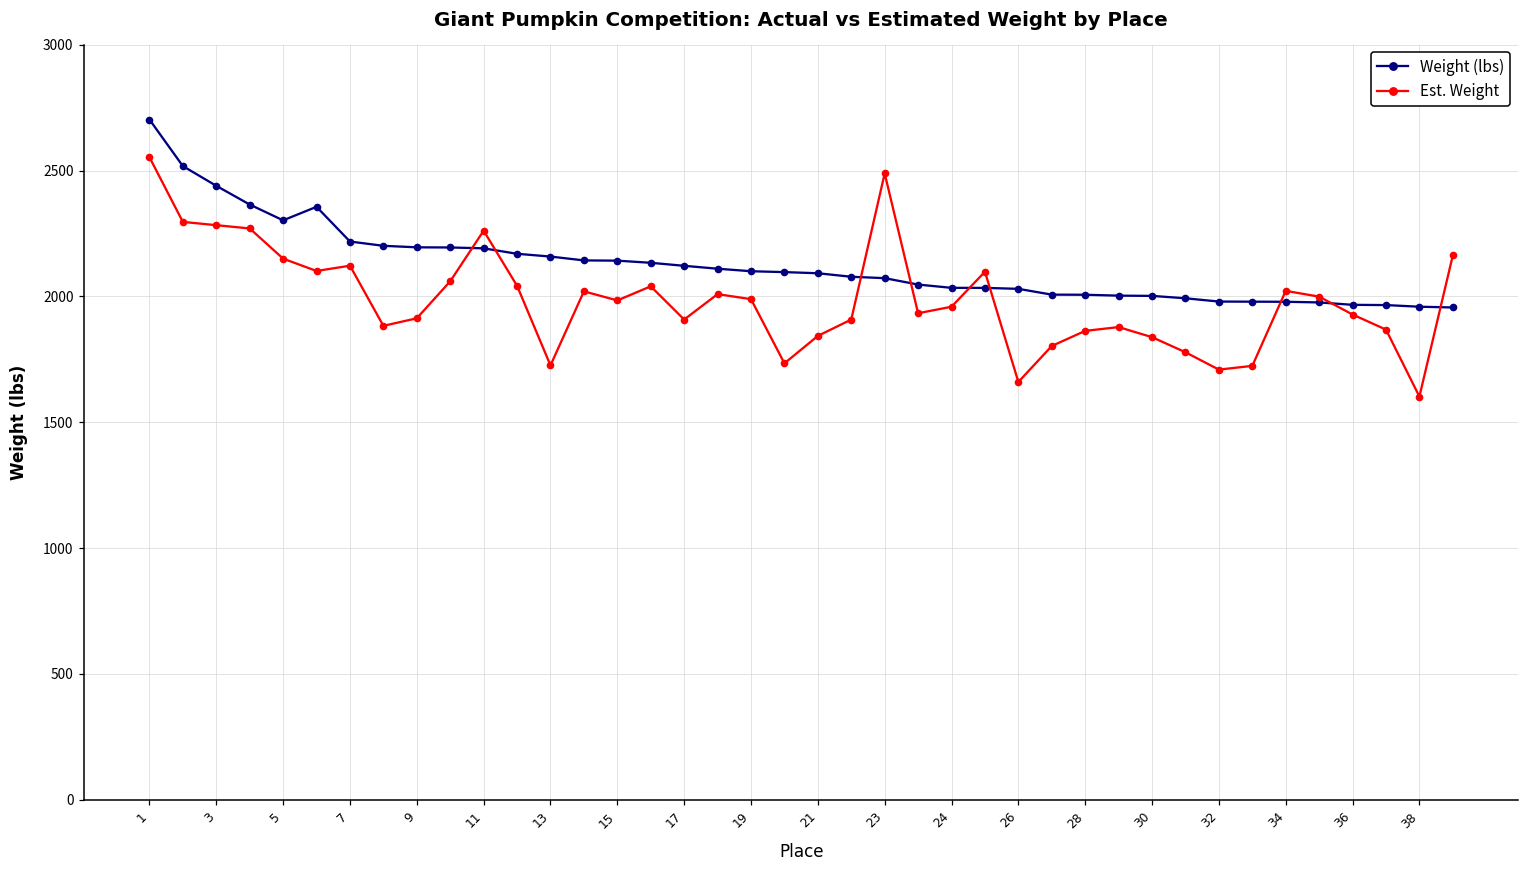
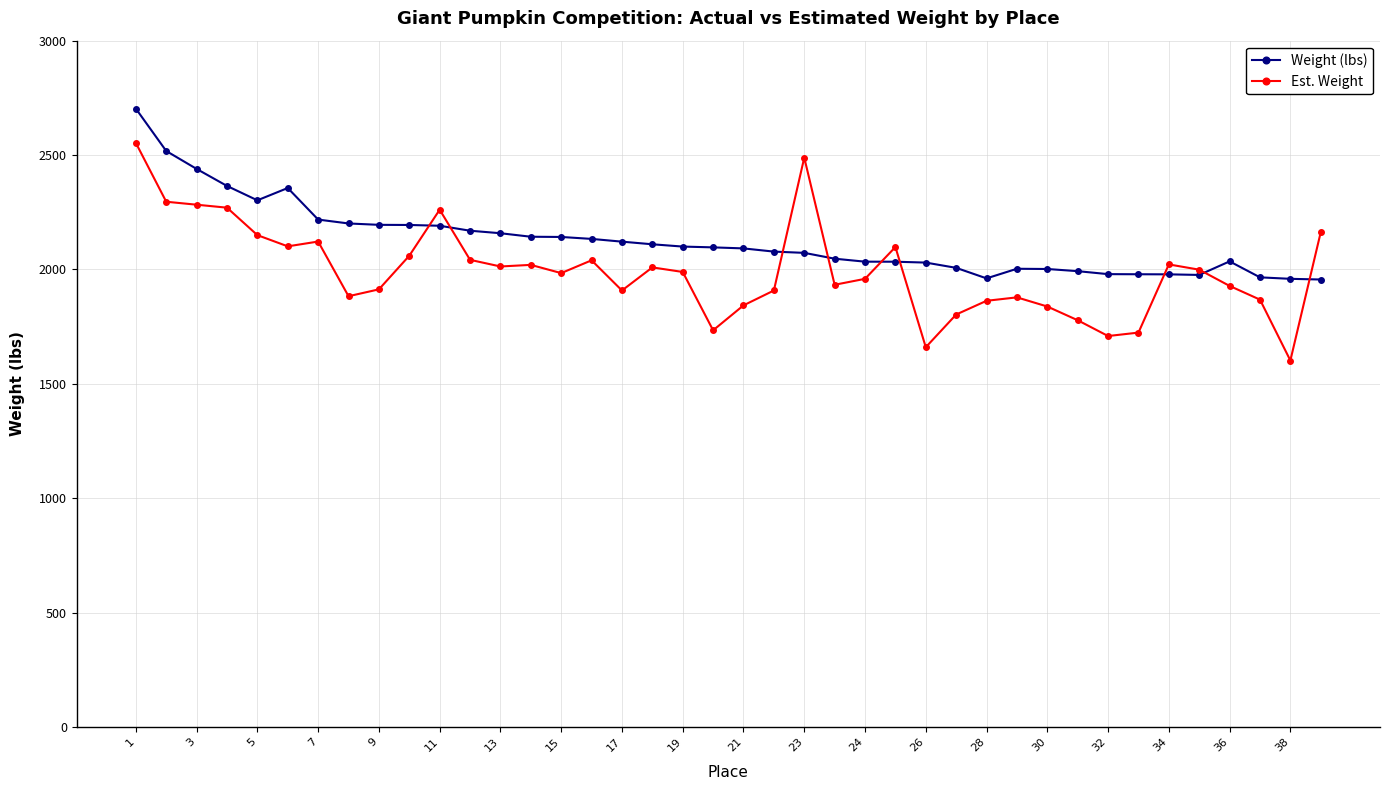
  {
    "Weight (lbs)": {
      "1": 2700,
      "3": 2440,
      "5": 2300,
      "7": 2220,
      "9": 2200,
      "11": 2190,
      "13": 2160,
      "15": 2140,
      "17": 2120,
      "19": 2100,
      "21": 2090,
      "23": 2070,
      "24": 2030,
      "26": 2030,
-     "28": 2010,
+     "28": 1960,
      "30": 2000,
      "32": 1980,
      "34": 1980,
-     "36": 1970,
+     "36": 2040,
      "38": 1960
    },
    "Est. Weight": {
      "1": 2550,
      "3": 2280,
      "5": 2150,
      "7": 2120,
      "9": 1910,
      "11": 2260,
-     "13": 1730,
+     "13": 2010,
      "15": 1980,
      "17": 1910,
      "19": 1990,
      "21": 1840,
      "23": 2490,
      "24": 1960,
      "26": 1660,
      "28": 1860,
      "30": 1840,
      "32": 1710,
      "34": 2020,
      "36": 1930,
      "38": 1600
    }
  }
